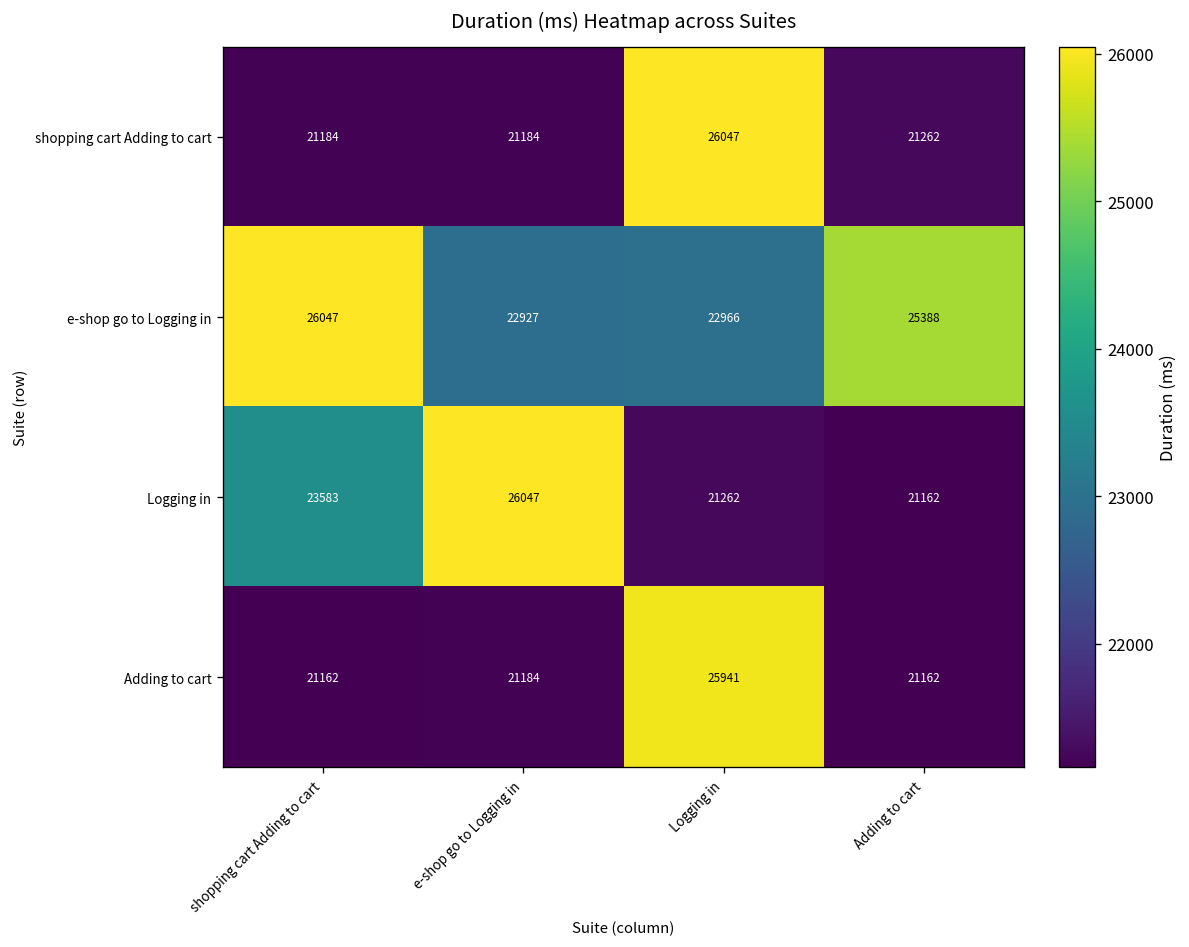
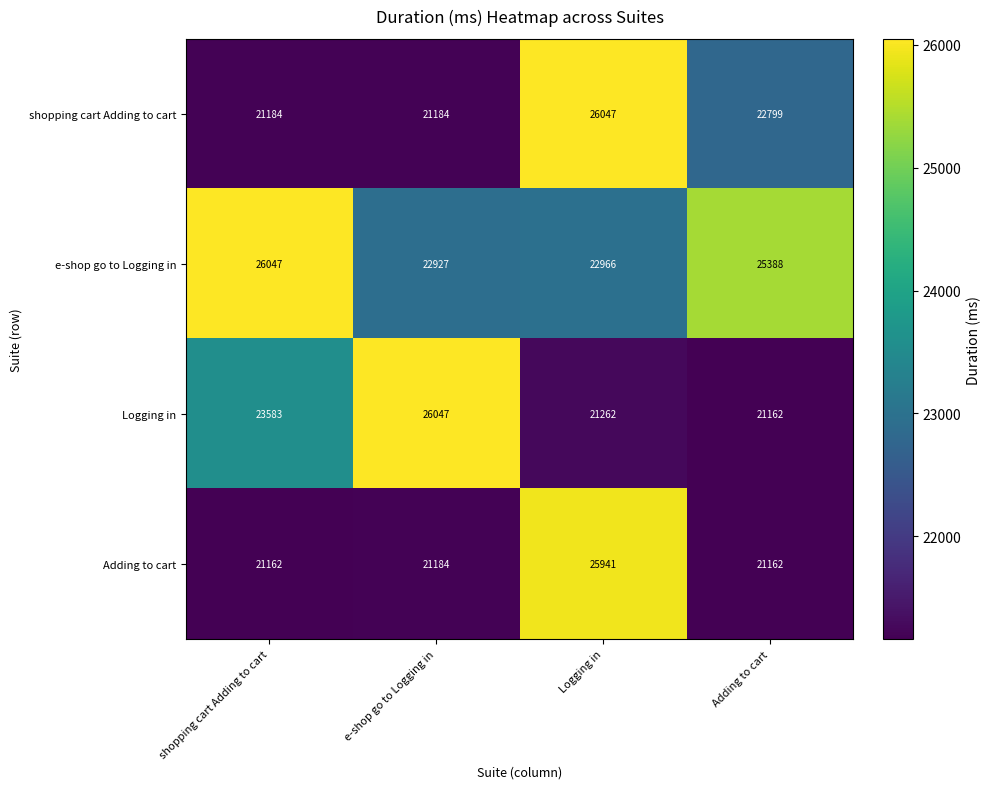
  {
    "shopping cart Adding to cart": {
      "shopping cart Adding to cart": 21184,
      "e-shop go to Logging in": 21184,
      "Logging in": 26047,
-     "Adding to cart": 21262
+     "Adding to cart": 22799
    },
    "e-shop go to Logging in": {
      "shopping cart Adding to cart": 26047,
      "e-shop go to Logging in": 22927,
      "Logging in": 22966,
      "Adding to cart": 25388
    },
    "Logging in": {
      "shopping cart Adding to cart": 23583,
      "e-shop go to Logging in": 26047,
      "Logging in": 21262,
      "Adding to cart": 21162
    },
    "Adding to cart": {
      "shopping cart Adding to cart": 21162,
      "e-shop go to Logging in": 21184,
      "Logging in": 25941,
      "Adding to cart": 21162
    }
  }
